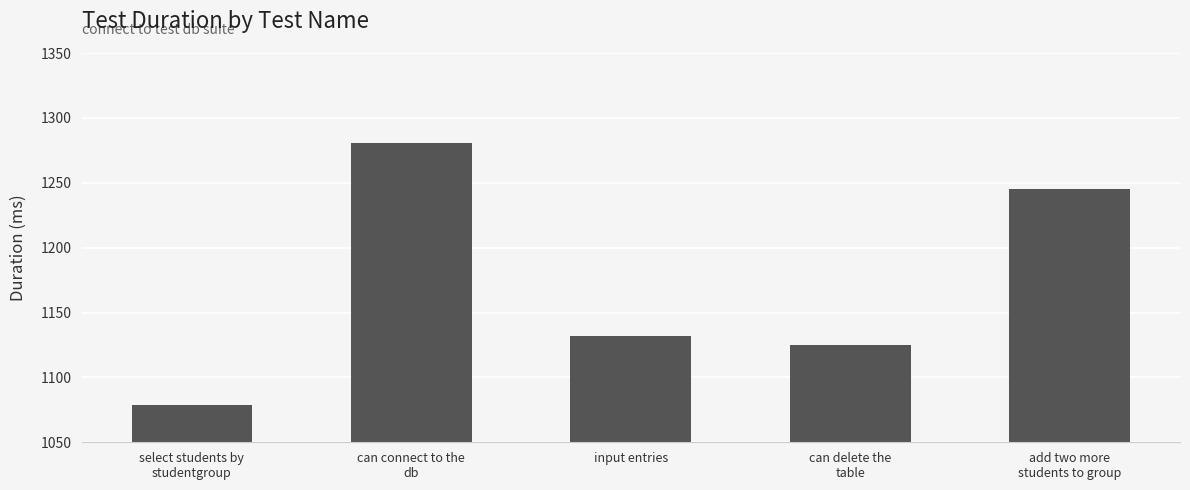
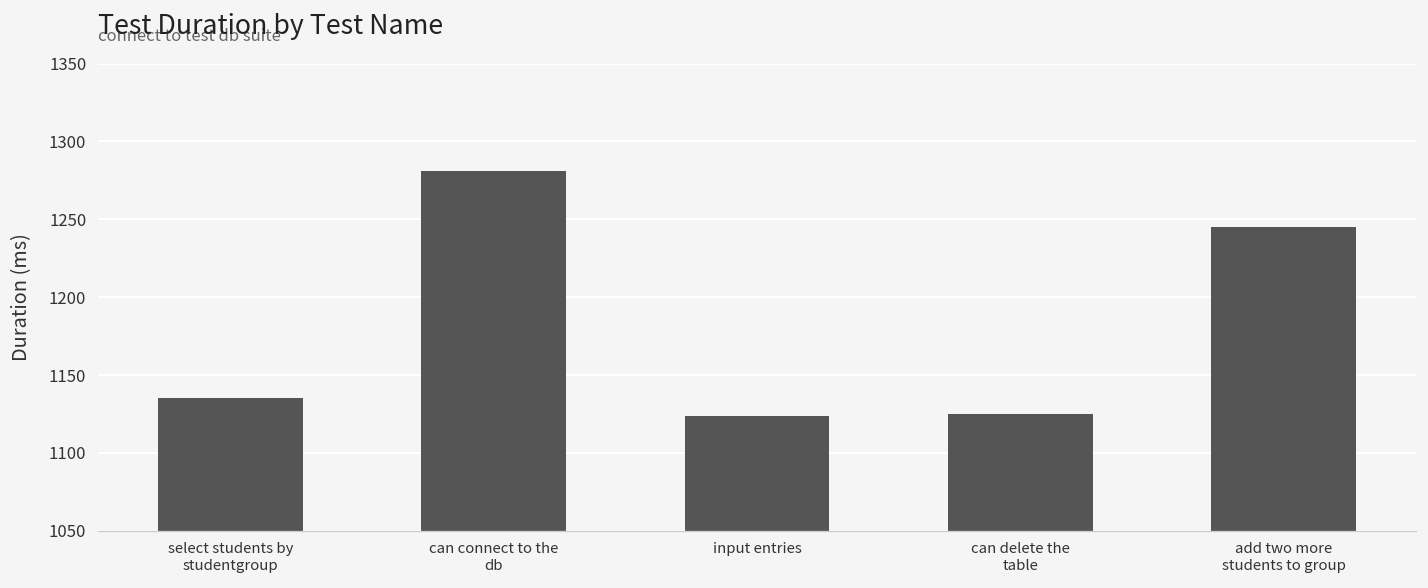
  {
-   "select students by studentgroup": 1079,
+   "select students by studentgroup": 1135,
    "can connect to the db": 1281,
-   "input entries": 1132,
+   "input entries": 1124,
    "can delete the table": 1125,
    "add two more students to group": 1245
  }
